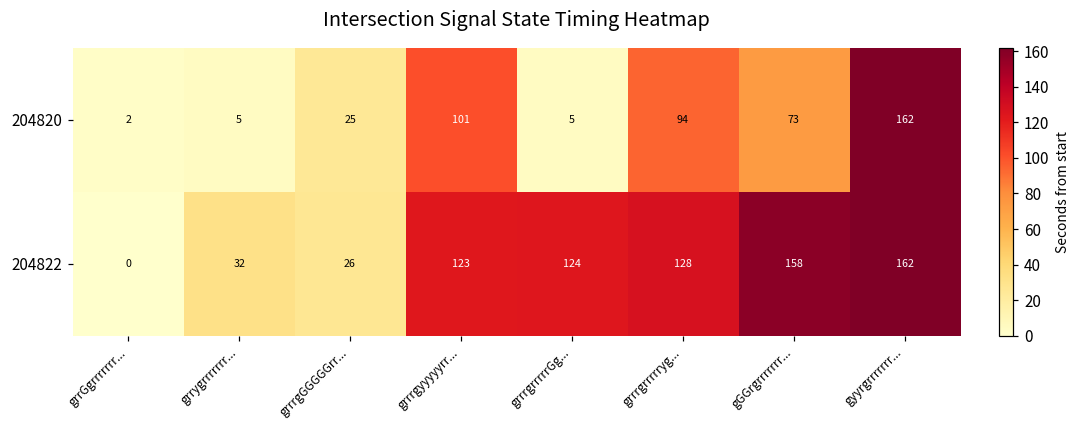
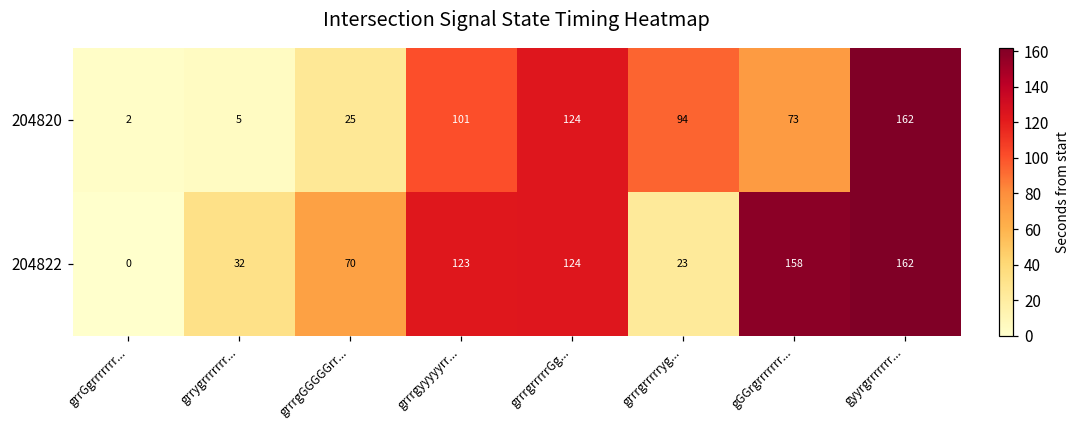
  {
    "204820": {
      "grrGgrrrrrrr...": 2,
      "grrygrrrrrrr...": 5,
      "grrrgGGGGGrr...": 25,
      "grrrgyyyyyrr...": 101,
-     "grrrgrrrrrGg...": 5,
+     "grrrgrrrrrGg...": 124,
      "grrrgrrrrryg...": 94,
      "gGGrgrrrrrrr...": 73,
      "gyyrgrrrrrrr...": 162
    },
    "204822": {
      "grrGgrrrrrrr...": 0,
      "grrygrrrrrrr...": 32,
-     "grrrgGGGGGrr...": 26,
+     "grrrgGGGGGrr...": 70,
      "grrrgyyyyyrr...": 123,
      "grrrgrrrrrGg...": 124,
-     "grrrgrrrrryg...": 128,
+     "grrrgrrrrryg...": 23,
      "gGGrgrrrrrrr...": 158,
      "gyyrgrrrrrrr...": 162
    }
  }
